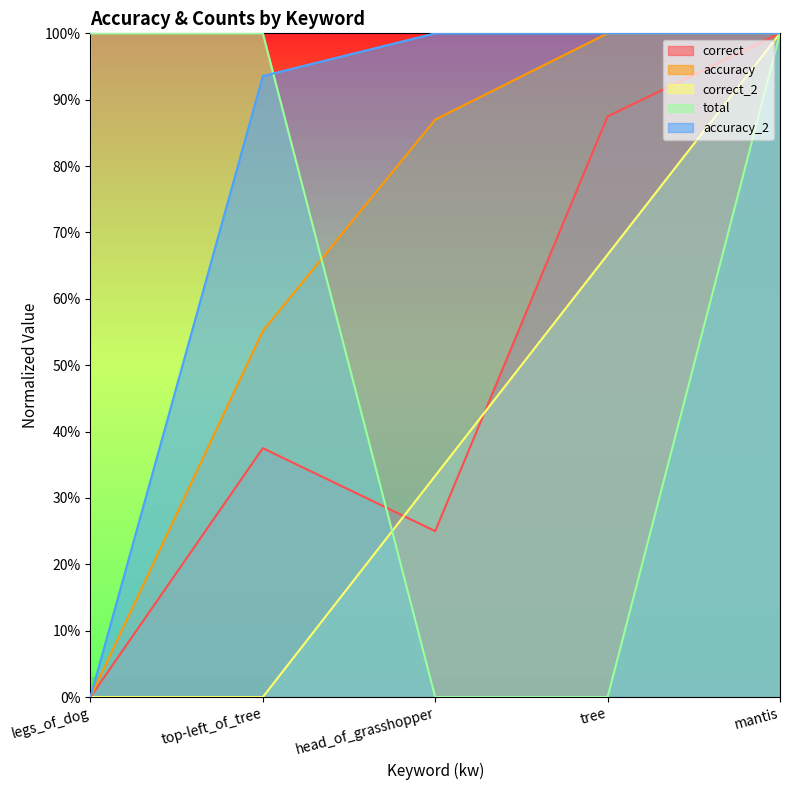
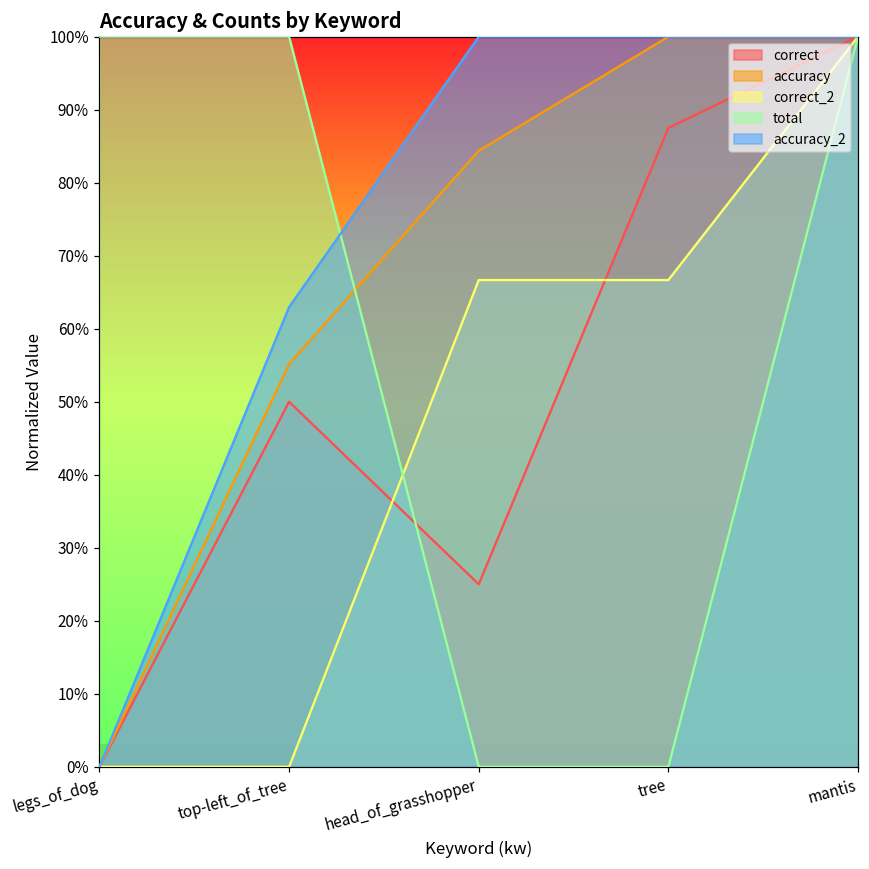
  {
    "correct": {
-     "top-left_of_tree": "38%",
+     "top-left_of_tree": "50%",
      "head_of_grasshopper": "25%",
      "tree": "88%"
    },
    "accuracy": {
      "top-left_of_tree": "55%",
-     "head_of_grasshopper": "87%"
+     "head_of_grasshopper": "84%"
    },
    "correct_2": {
-     "head_of_grasshopper": "33%",
+     "head_of_grasshopper": "67%",
      "tree": "67%"
    },
    "total": {
      "legs_of_dog": "100%",
      "top-left_of_tree": "100%"
    },
    "accuracy_2": {
-     "top-left_of_tree": "94%",
+     "top-left_of_tree": "63%",
      "head_of_grasshopper": "100%"
    }
  }
